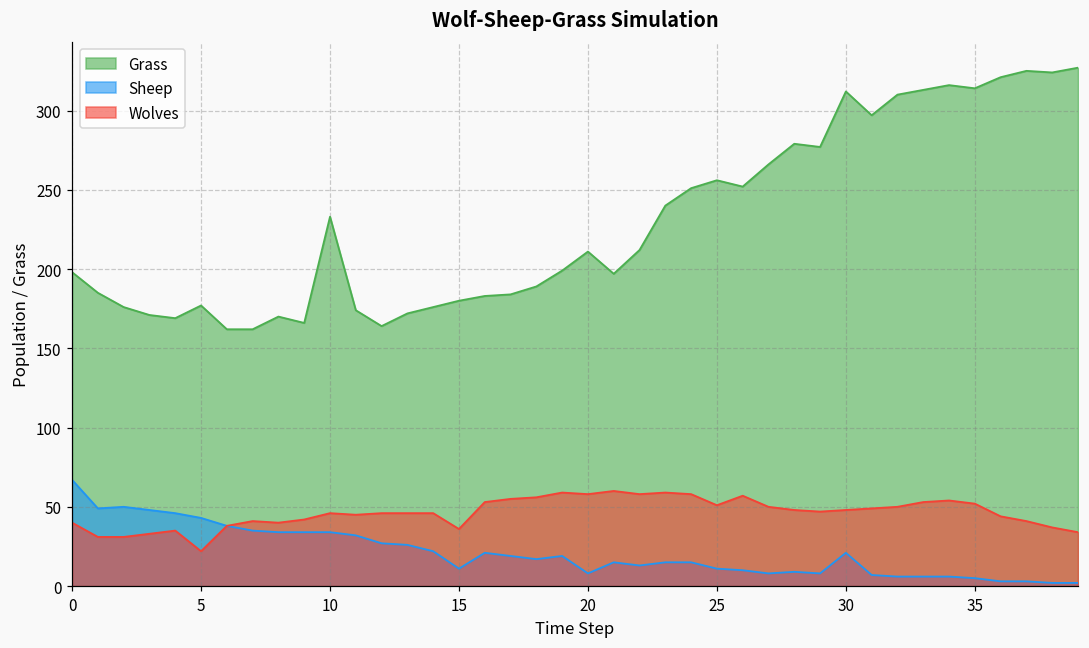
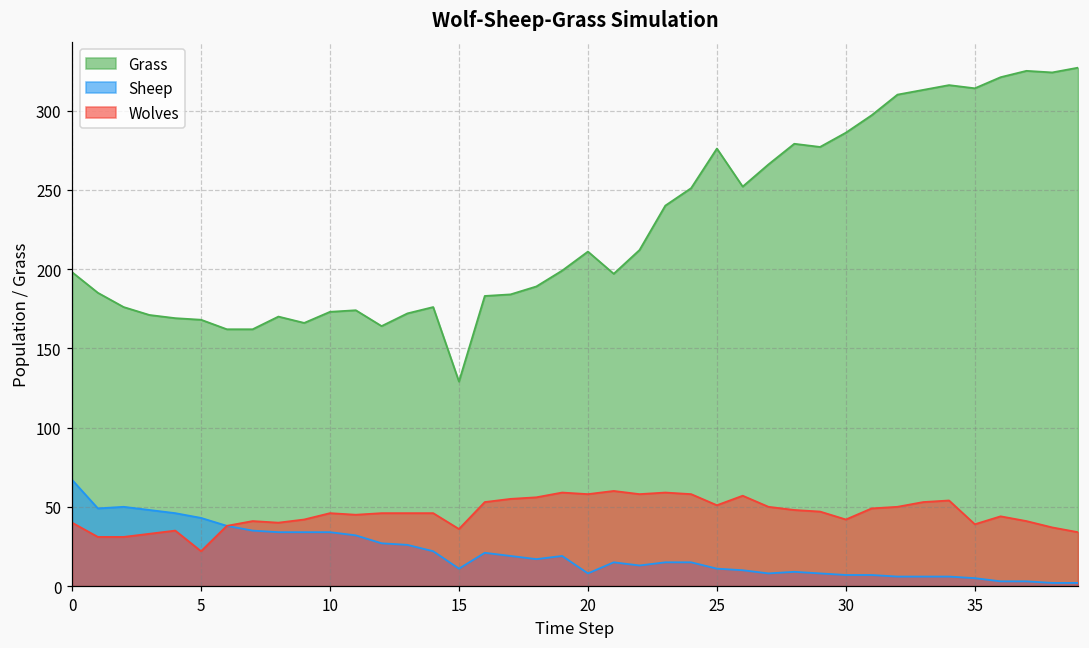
  {
    "Grass": {
      "0": 198,
-     "5": 177,
-     "10": 233,
-     "15": 180,
+     "5": 168,
+     "10": 173,
+     "15": 129,
      "20": 211,
-     "25": 256,
-     "30": 312,
+     "25": 276,
+     "30": 286,
      "35": 314
    },
    "Sheep": {
      "0": 67,
      "5": 43,
      "10": 34,
      "15": 11,
      "20": 8,
      "25": 11,
-     "30": 21,
+     "30": 7,
      "35": 5
    },
    "Wolves": {
      "0": 40,
      "5": 22,
      "10": 46,
      "15": 36,
      "20": 58,
      "25": 51,
-     "30": 48,
-     "35": 52
+     "30": 42,
+     "35": 39
    }
  }
